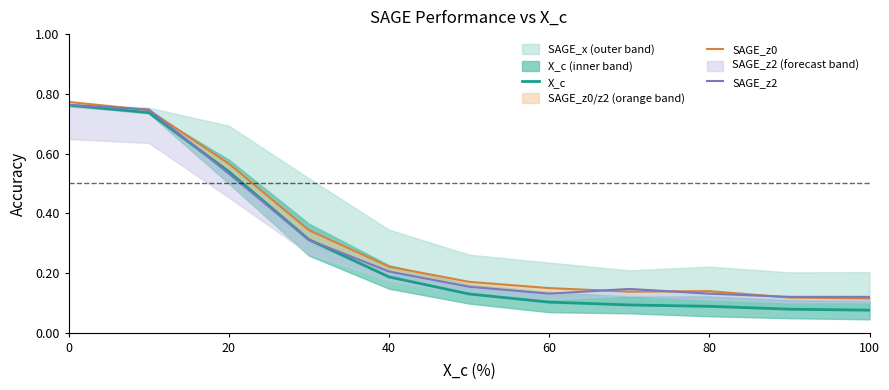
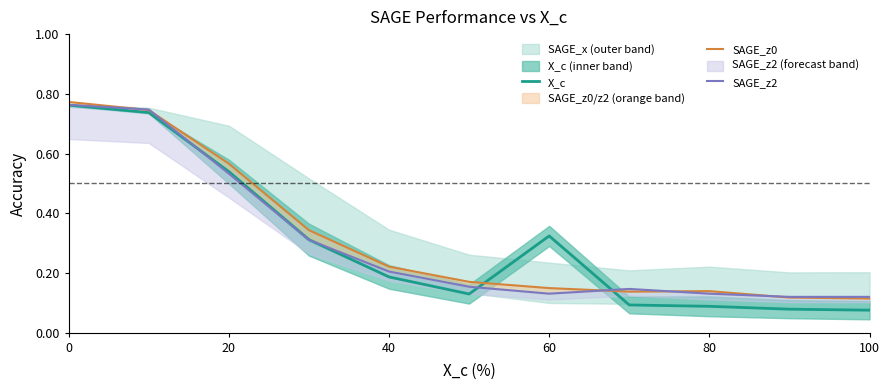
  {
    "X_c": {
      "40": 0.19,
-     "60": 0.10,
+     "60": 0.32,
      "80": 0.09,
      "100": 0.08
    }
  }
